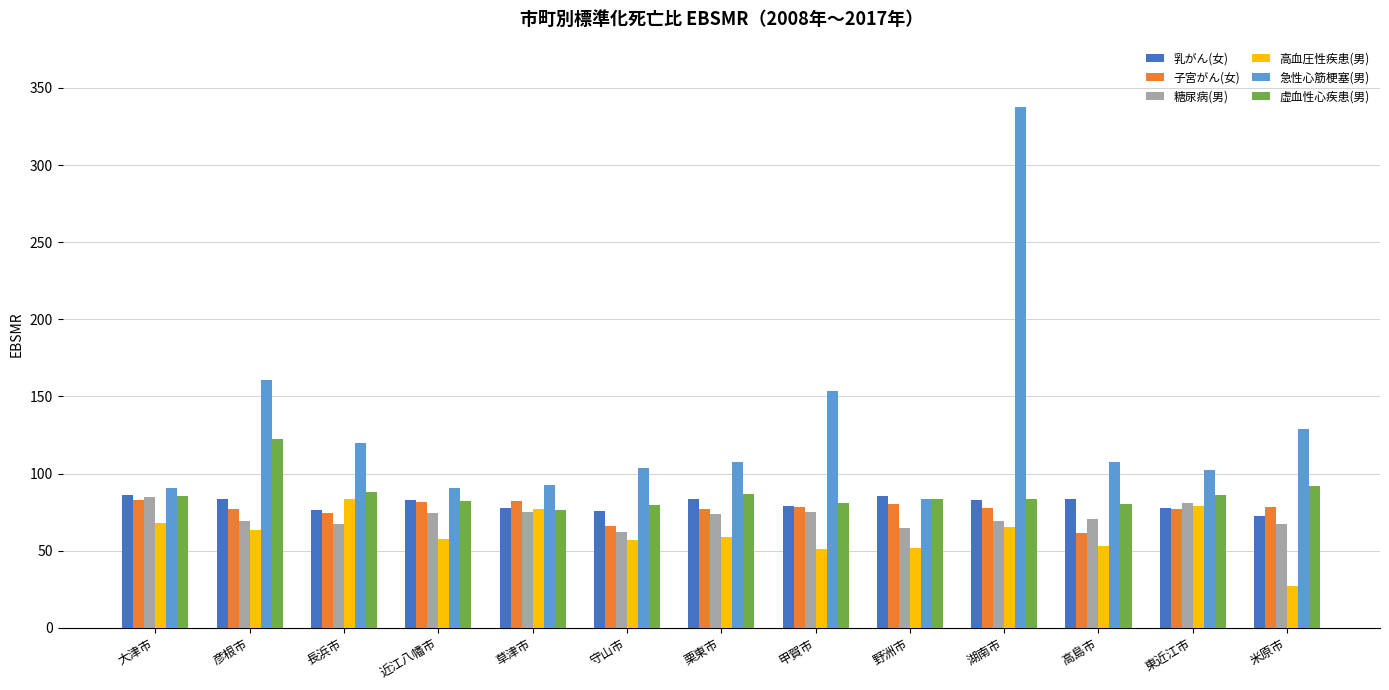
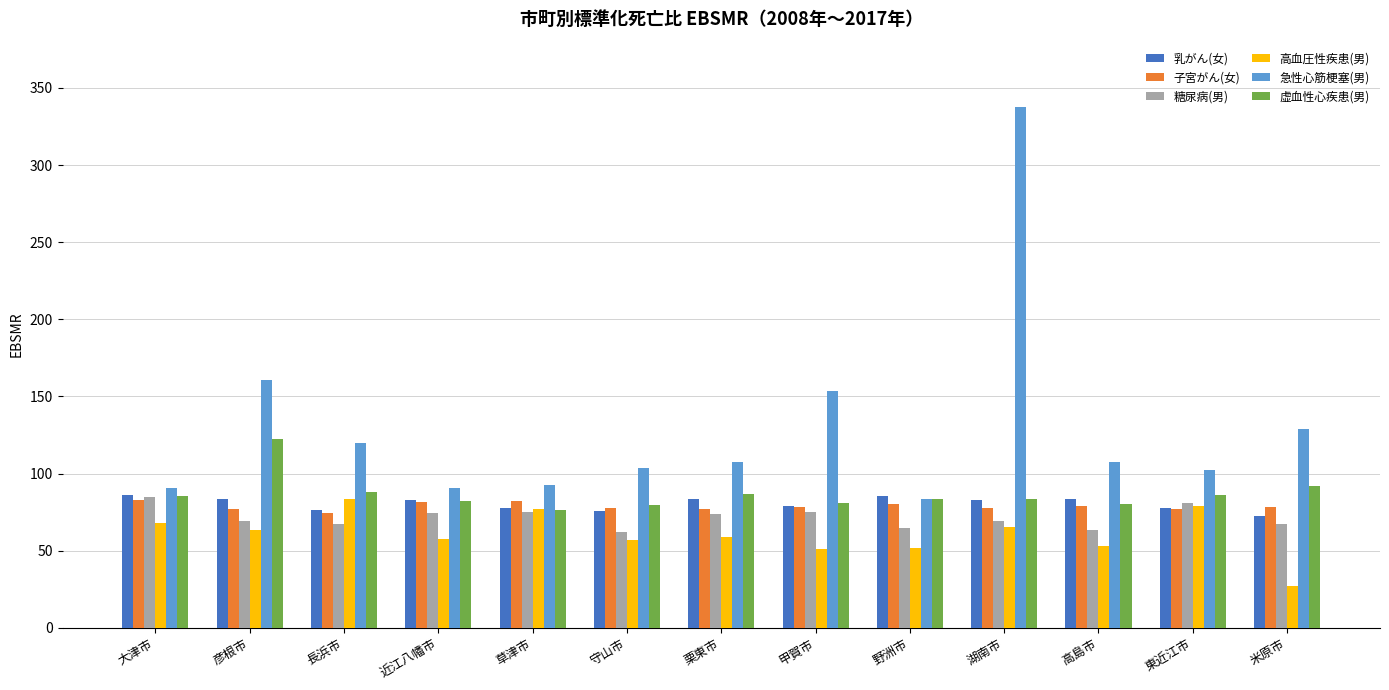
  {
    "子宮がん(女)": {
      "大津市": 83,
      "彦根市": 77,
      "長浜市": 75,
      "近江八幡市": 81,
      "草津市": 83,
-     "守山市": 66,
+     "守山市": 78,
      "栗東市": 77,
      "甲賀市": 79,
      "野洲市": 80,
      "湖南市": 78,
-     "高島市": 62,
+     "高島市": 79,
      "東近江市": 77,
      "米原市": 79
    },
    "糖尿病(男)": {
      "大津市": 85,
      "彦根市": 69,
      "長浜市": 67,
      "近江八幡市": 75,
      "草津市": 75,
      "守山市": 62,
      "栗東市": 74,
      "甲賀市": 75,
      "野洲市": 65,
      "湖南市": 69,
-     "高島市": 70,
+     "高島市": 64,
      "東近江市": 81,
      "米原市": 68
    },
    "高血圧性疾患(男)": {
      "大津市": 68,
      "彦根市": 63,
      "長浜市": 84,
      "近江八幡市": 57,
      "草津市": 77,
      "守山市": 57,
      "栗東市": 59,
      "甲賀市": 51,
      "野洲市": 52,
      "湖南市": 66,
      "高島市": 53,
      "東近江市": 79,
      "米原市": 27
    },
    "虚血性心疾患(男)": {
      "大津市": 86,
      "彦根市": 122,
      "長浜市": 88,
      "近江八幡市": 82,
      "草津市": 77,
      "守山市": 79,
      "栗東市": 87,
      "甲賀市": 81,
      "野洲市": 84,
      "湖南市": 83,
      "高島市": 80,
      "東近江市": 86,
      "米原市": 92
    }
  }
